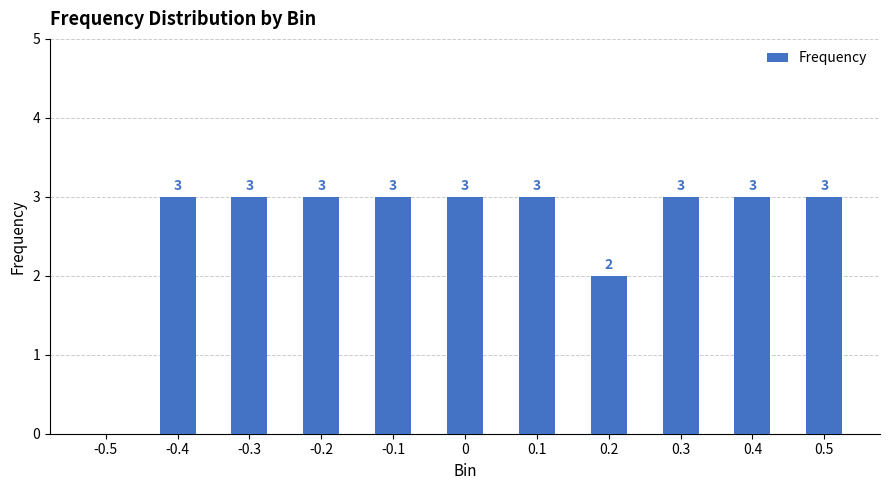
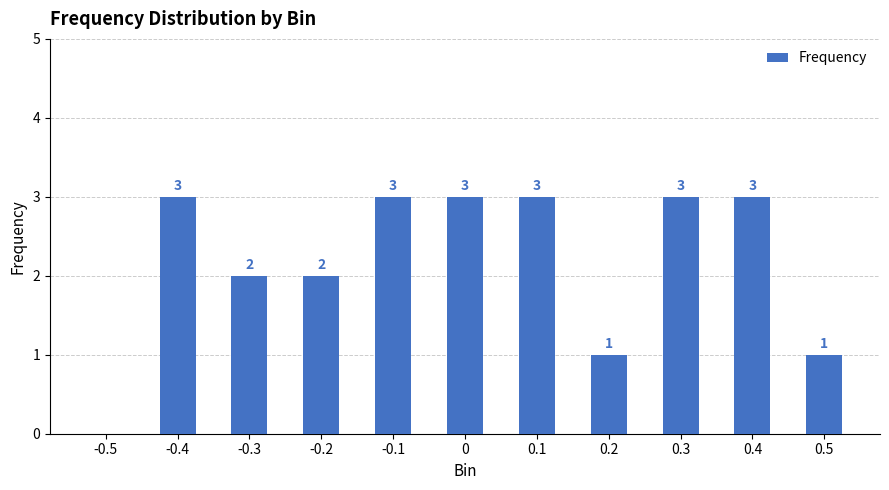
  {
    "-0.4": 3,
-   "-0.3": 3,
-   "-0.2": 3,
+   "-0.3": 2,
+   "-0.2": 2,
    "-0.1": 3,
    "0": 3,
    "0.1": 3,
-   "0.2": 2,
+   "0.2": 1,
    "0.3": 3,
    "0.4": 3,
-   "0.5": 3
+   "0.5": 1
  }
